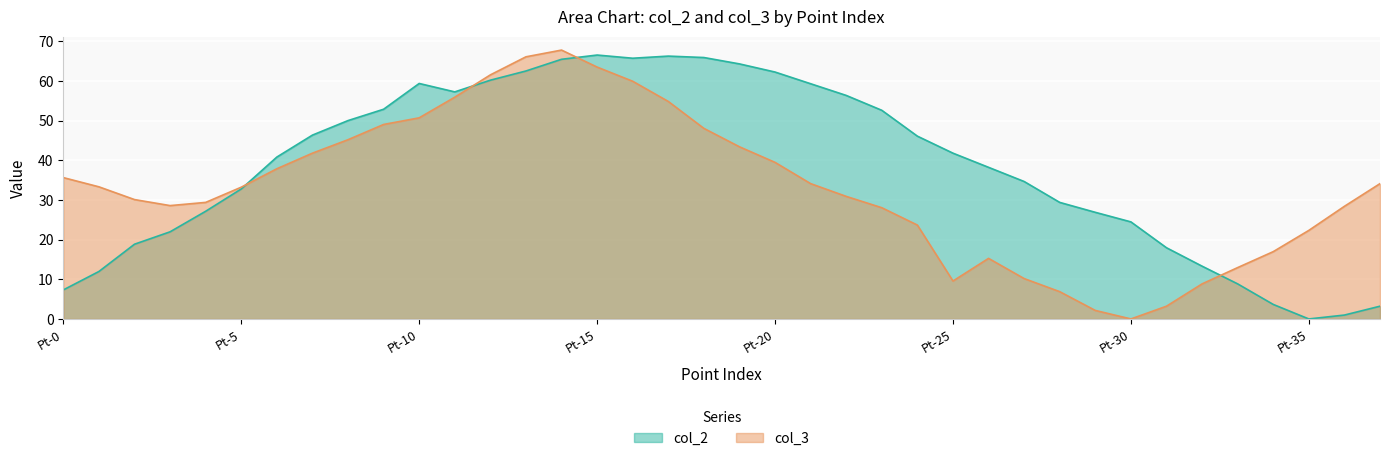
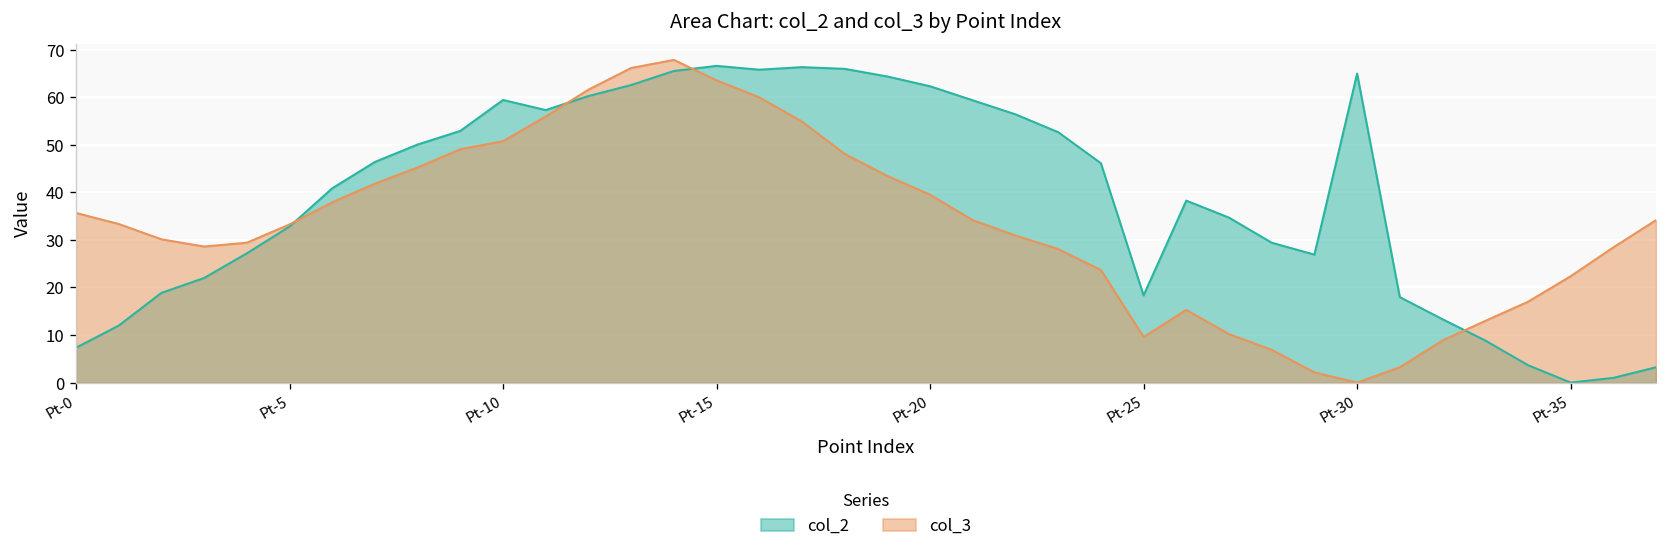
  {
    "col_2": {
      "Pt-0": 7,
      "Pt-10": 59,
      "Pt-15": 67,
      "Pt-20": 62,
-     "Pt-25": 42,
-     "Pt-30": 24,
+     "Pt-25": 18,
+     "Pt-30": 65,
      "Pt-35": 0
    },
    "col_3": {
      "Pt-0": 36,
      "Pt-10": 51,
      "Pt-15": 64,
      "Pt-20": 39,
      "Pt-25": 10,
      "Pt-30": 0,
      "Pt-35": 22
    }
  }
